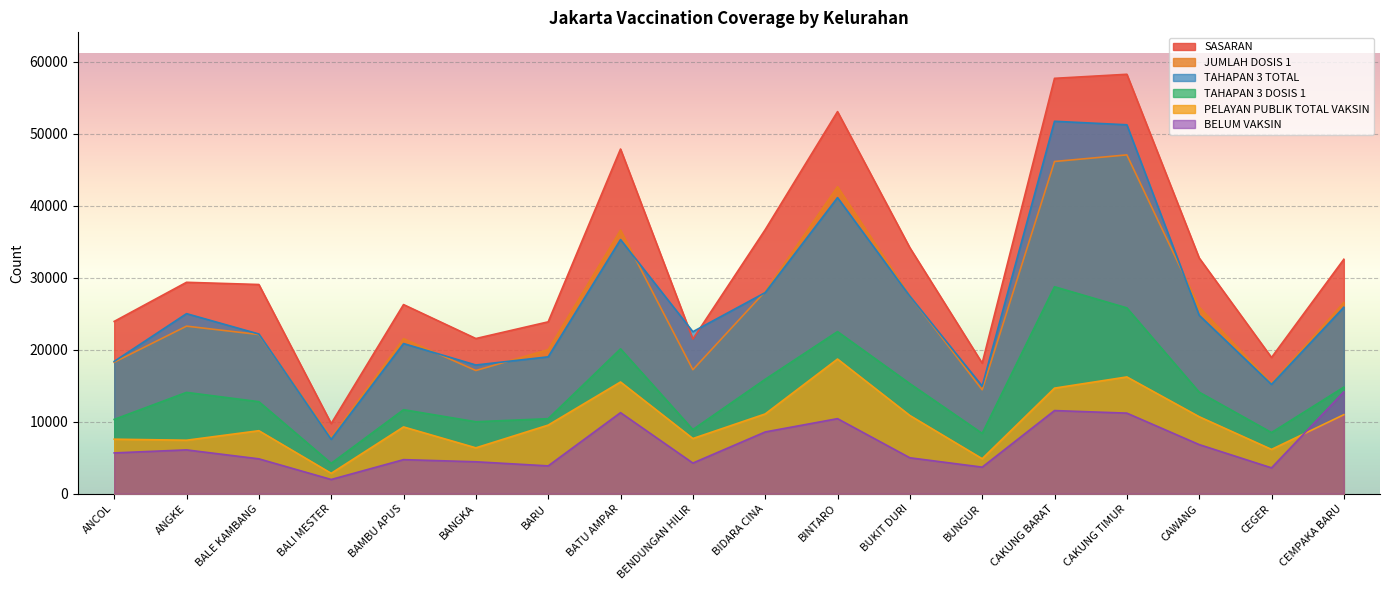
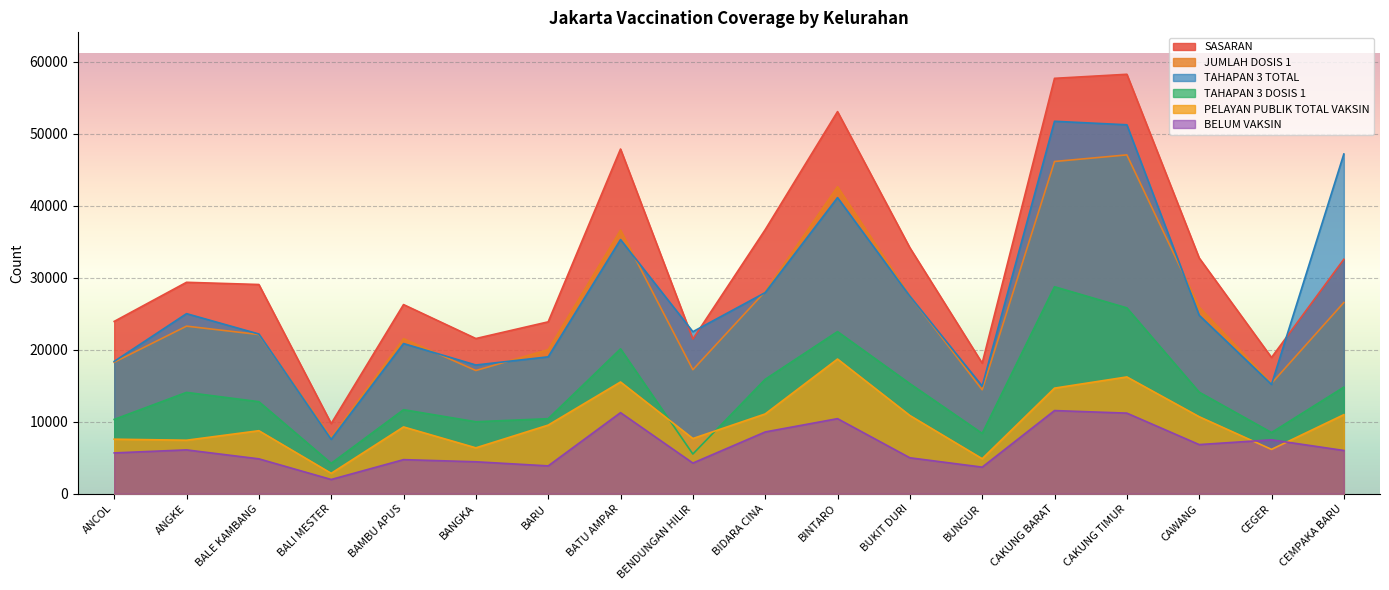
  {
    "TAHAPAN 3 TOTAL": {
      "ANGKE": 25000,
      "BAMBU APUS": 21000,
      "BANGKA": 18000,
      "BARU": 19000,
      "BATU AMPAR": 35000,
      "BENDUNGAN HILIR": 23000,
      "BINTARO": 41000,
      "BUNGUR": 15000,
      "CAKUNG BARAT": 52000,
      "CAKUNG TIMUR": 51000,
      "CAWANG": 25000,
-     "CEMPAKA BARU": 26000
+     "CEMPAKA BARU": 47000
    },
    "TAHAPAN 3 DOSIS 1": {
      "ANCOL": 10000,
      "ANGKE": 14000,
      "BALE KAMBANG": 13000,
      "BALI MESTER": 4000,
      "BAMBU APUS": 12000,
      "BANGKA": 10000,
      "BARU": 10000,
      "BATU AMPAR": 20000,
-     "BENDUNGAN HILIR": 9000,
+     "BENDUNGAN HILIR": 6000,
      "BIDARA CINA": 16000,
      "BINTARO": 23000,
      "BUKIT DURI": 15000,
      "BUNGUR": 8000,
      "CAKUNG BARAT": 29000,
      "CAKUNG TIMUR": 26000,
      "CAWANG": 14000,
      "CEGER": 9000,
      "CEMPAKA BARU": 15000
    },
    "BELUM VAKSIN": {
      "ANCOL": 6000,
      "ANGKE": 6000,
      "BALE KAMBANG": 5000,
      "BALI MESTER": 2000,
      "BAMBU APUS": 5000,
      "BANGKA": 4000,
      "BARU": 4000,
      "BATU AMPAR": 11000,
      "BENDUNGAN HILIR": 4000,
      "BIDARA CINA": 9000,
      "BINTARO": 10000,
      "BUKIT DURI": 5000,
      "BUNGUR": 4000,
      "CAKUNG BARAT": 12000,
      "CAKUNG TIMUR": 11000,
      "CAWANG": 7000,
-     "CEGER": 4000,
-     "CEMPAKA BARU": 14000
+     "CEGER": 7000,
+     "CEMPAKA BARU": 6000
    }
  }
